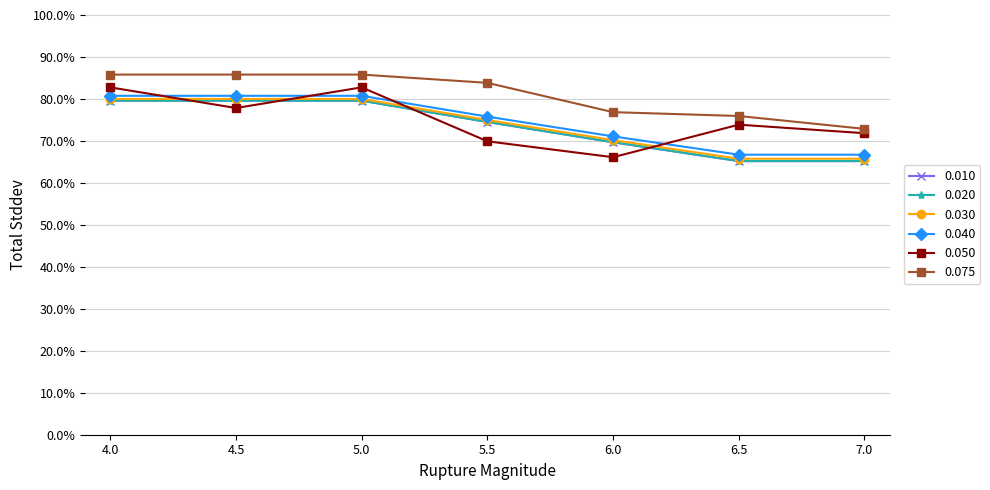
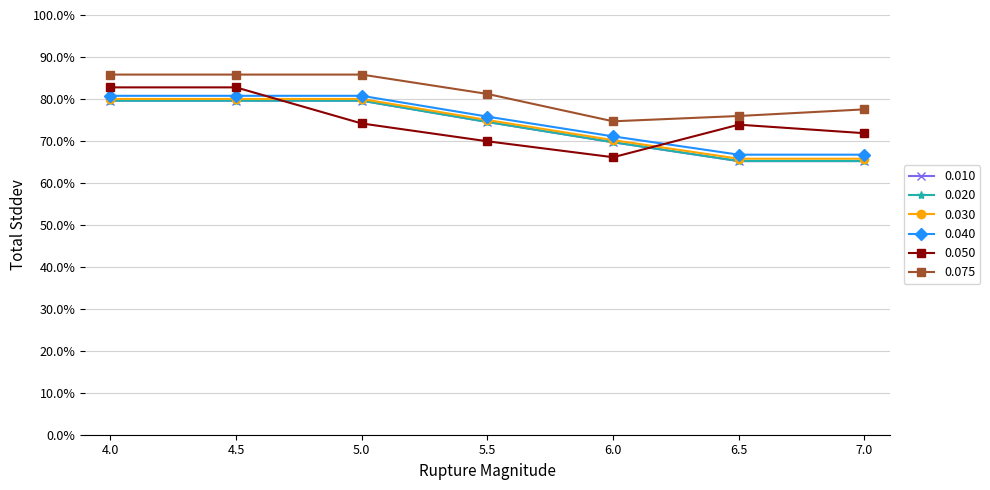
  {
    "0.040": {
      "4.0": "81%",
      "4.5": "81%",
      "5.0": "81%",
      "5.5": "76%",
      "6.0": "71%",
      "6.5": "67%",
      "7.0": "67%"
    },
    "0.050": {
      "4.0": "83%",
-     "4.5": "78%",
-     "5.0": "83%",
+     "4.5": "83%",
+     "5.0": "74%",
      "5.5": "70%",
      "6.0": "66%",
      "6.5": "74%",
      "7.0": "72%"
    },
    "0.075": {
      "4.0": "86%",
      "4.5": "86%",
      "5.0": "86%",
-     "5.5": "84%",
-     "6.0": "77%",
+     "5.5": "81%",
+     "6.0": "75%",
      "6.5": "76%",
-     "7.0": "73%"
+     "7.0": "78%"
    }
  }
